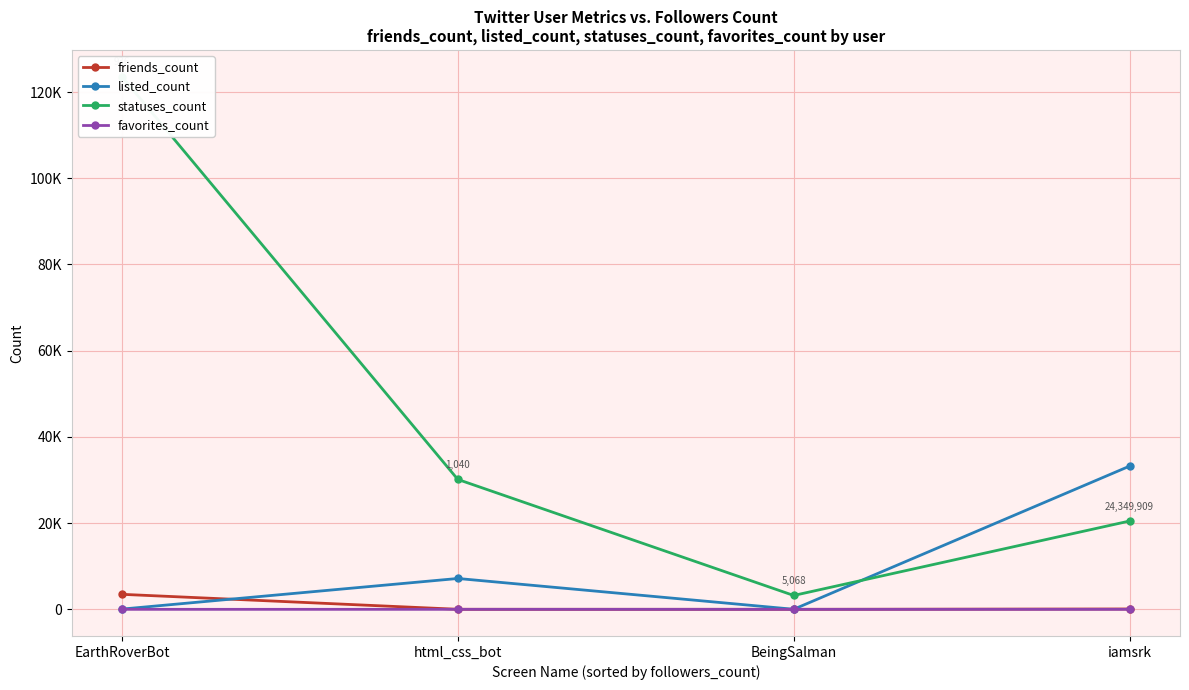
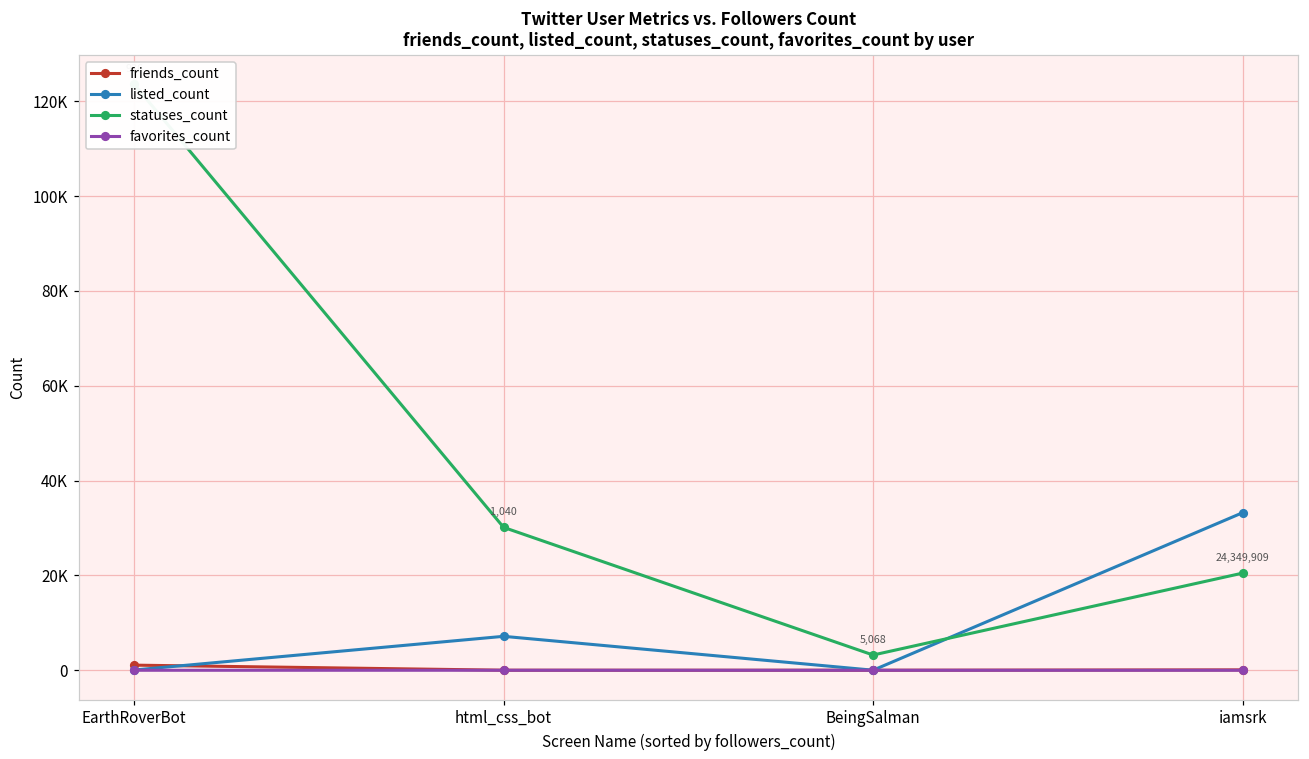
  {
    "friends_count": {
-     "EarthRoverBot": 3000
+     "EarthRoverBot": 1000
    },
    "listed_count": {
      "html_css_bot": 7000,
      "iamsrk": 33000
    }
  }
